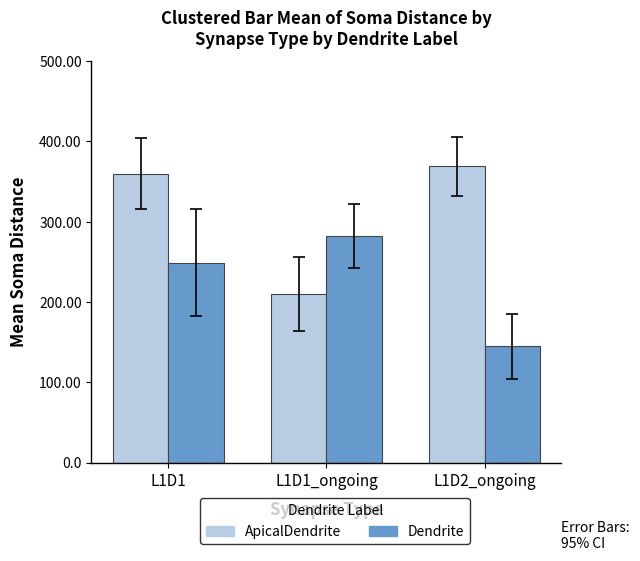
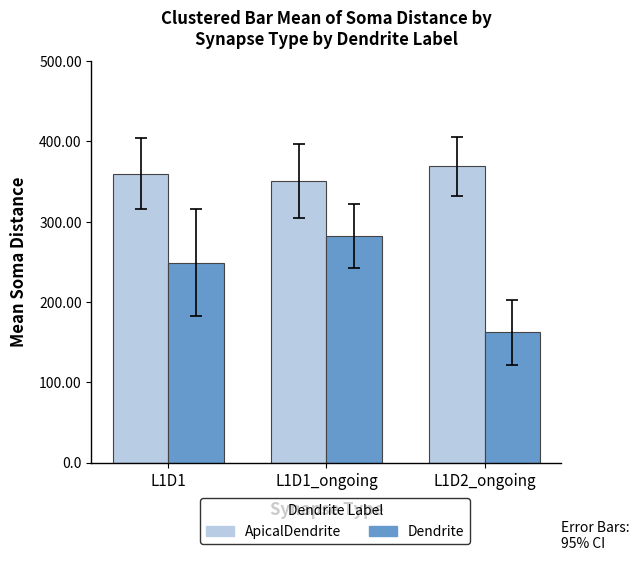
  {
    "ApicalDendrite": {
      "L1D1": 360,
-     "L1D1_ongoing": 210,
+     "L1D1_ongoing": 350,
      "L1D2_ongoing": 370
    },
    "Dendrite": {
      "L1D1": 250,
      "L1D1_ongoing": 280,
-     "L1D2_ongoing": 150
+     "L1D2_ongoing": 160
    }
  }
